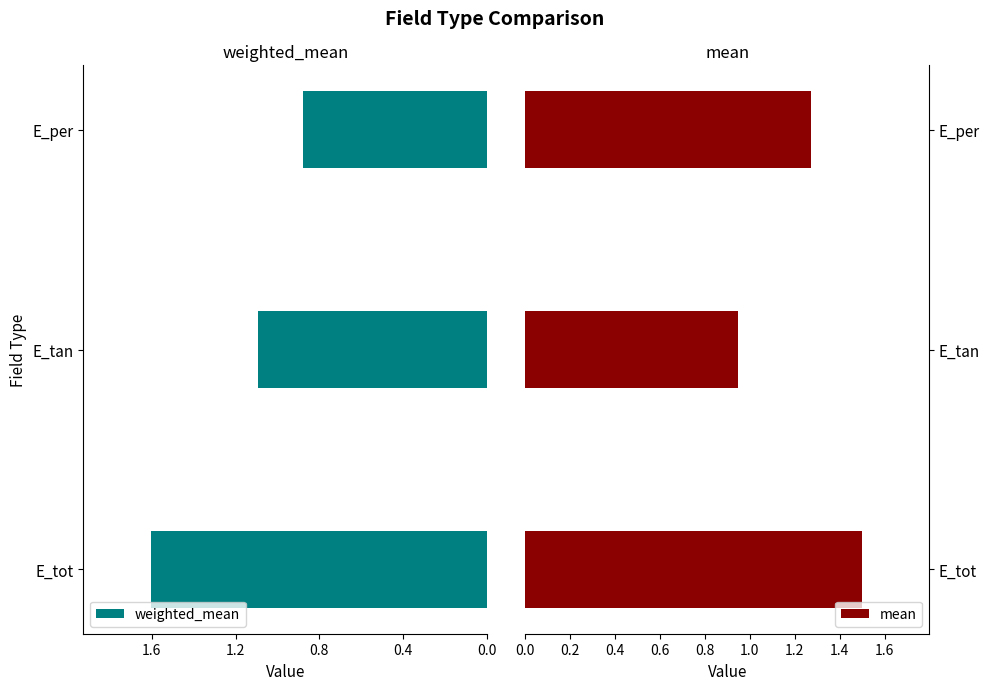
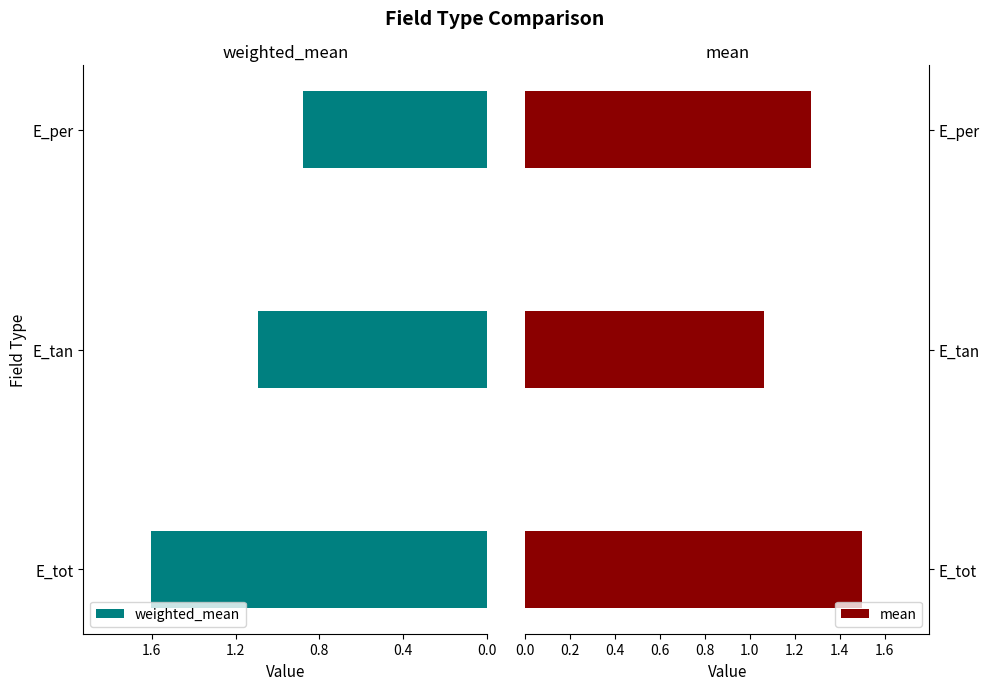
  {
    "mean": {
      "E_per": 1.27,
-     "E_tan": 0.95,
+     "E_tan": 1.06,
      "E_tot": 1.50
    }
  }
